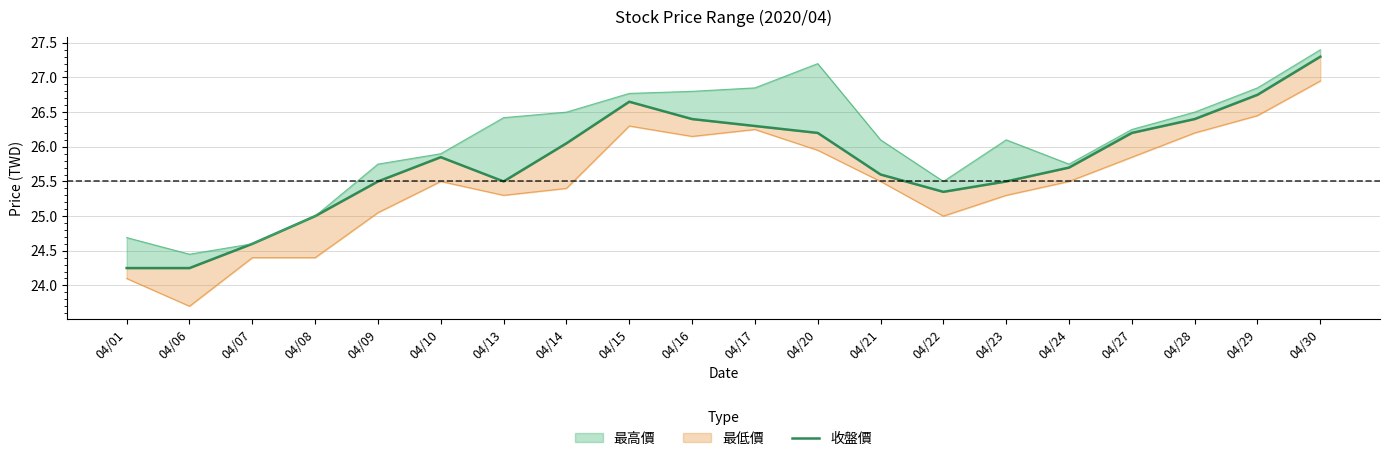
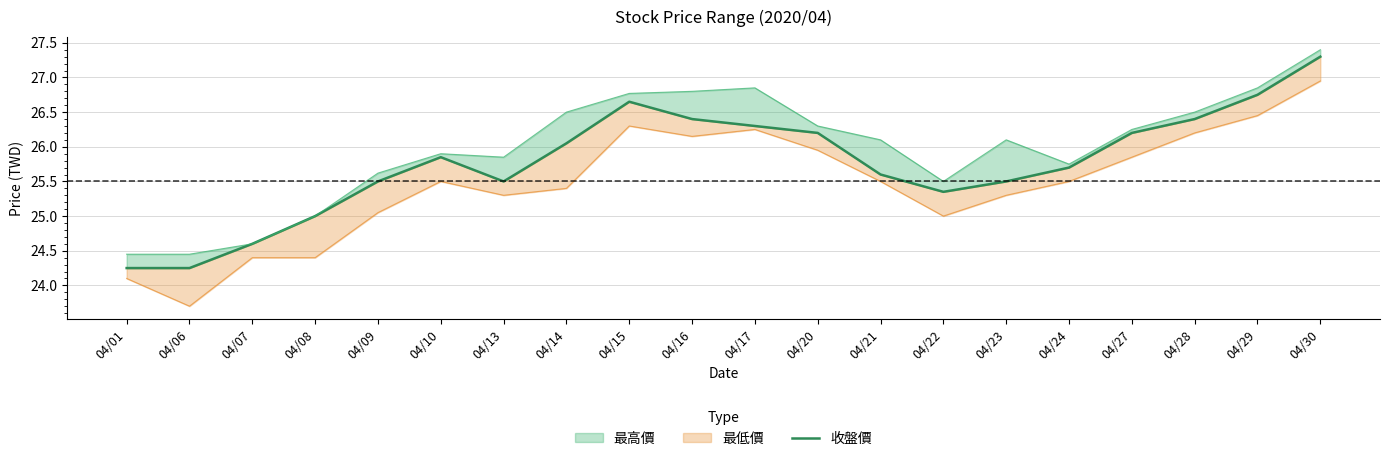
  {
    "最高價": {
-     "04/01": 24.7,
+     "04/01": 24.5,
      "04/06": 24.5,
-     "04/09": 25.8,
+     "04/09": 25.6,
      "04/10": 25.9,
-     "04/13": 26.4,
+     "04/13": 25.9,
      "04/14": 26.5,
      "04/15": 26.8,
      "04/16": 26.8,
      "04/17": 26.9,
-     "04/20": 27.2,
+     "04/20": 26.3,
      "04/21": 26.1,
      "04/22": 25.5,
      "04/23": 26.1,
      "04/24": 25.8,
      "04/27": 26.3,
      "04/28": 26.5,
      "04/29": 26.9,
      "04/30": 27.4
    }
  }
